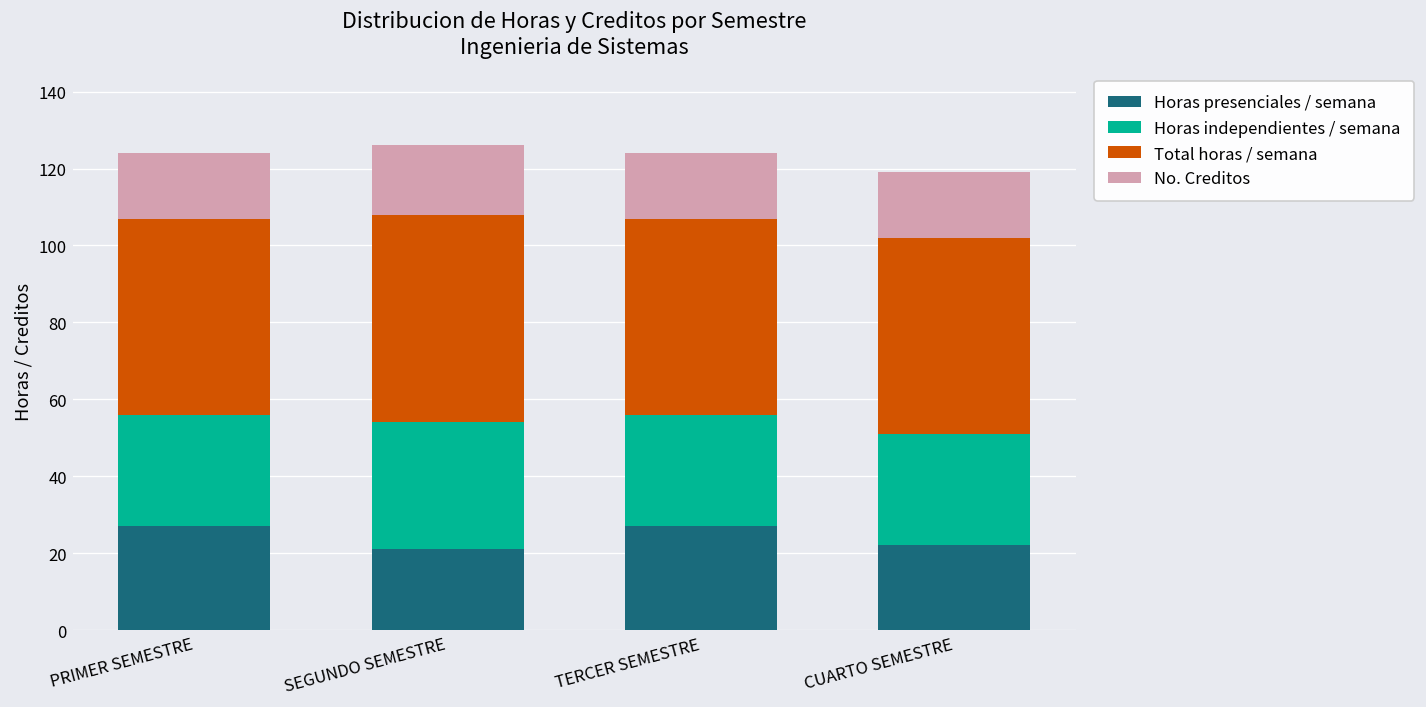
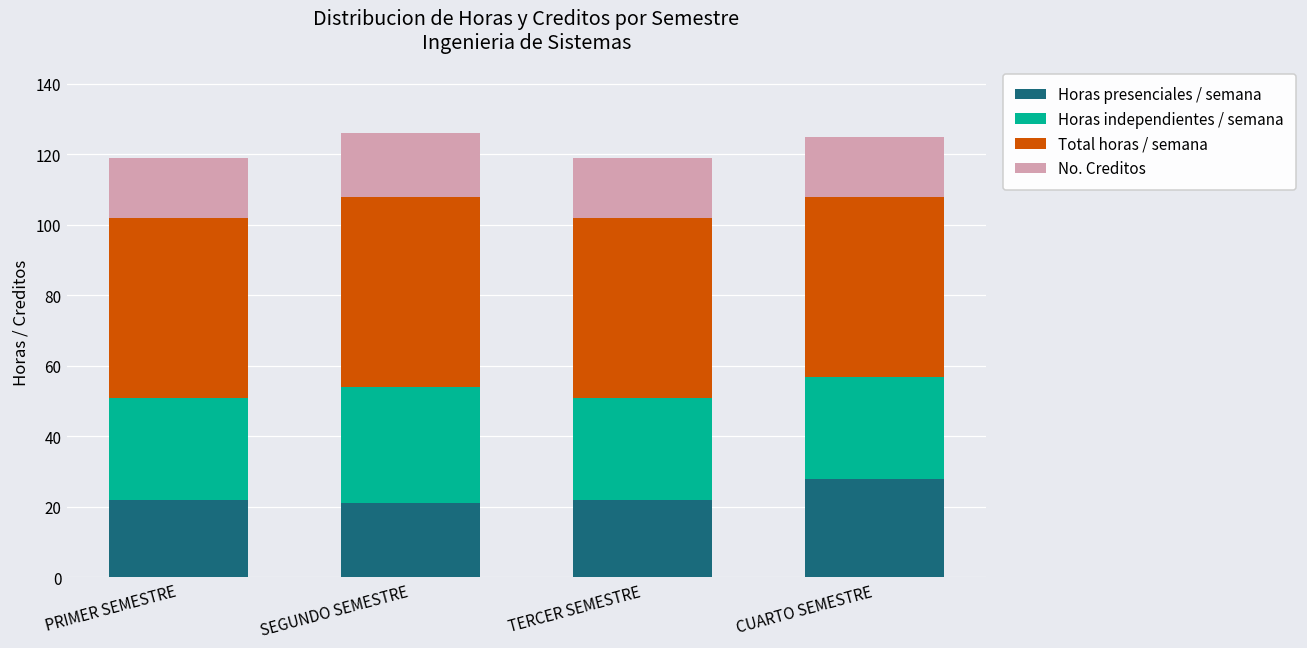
  {
    "Horas presenciales / semana": {
-     "PRIMER SEMESTRE": 27,
+     "PRIMER SEMESTRE": 22,
      "SEGUNDO SEMESTRE": 21,
-     "TERCER SEMESTRE": 27,
-     "CUARTO SEMESTRE": 22
+     "TERCER SEMESTRE": 22,
+     "CUARTO SEMESTRE": 28
    },
    "Horas independientes / semana": {
      "PRIMER SEMESTRE": 29,
      "SEGUNDO SEMESTRE": 33,
      "TERCER SEMESTRE": 29,
      "CUARTO SEMESTRE": 29
    },
    "Total horas / semana": {
      "PRIMER SEMESTRE": 51,
      "SEGUNDO SEMESTRE": 54,
      "TERCER SEMESTRE": 51,
      "CUARTO SEMESTRE": 51
    },
    "No. Creditos": {
      "PRIMER SEMESTRE": 17,
      "SEGUNDO SEMESTRE": 18,
      "TERCER SEMESTRE": 17,
      "CUARTO SEMESTRE": 17
    }
  }
